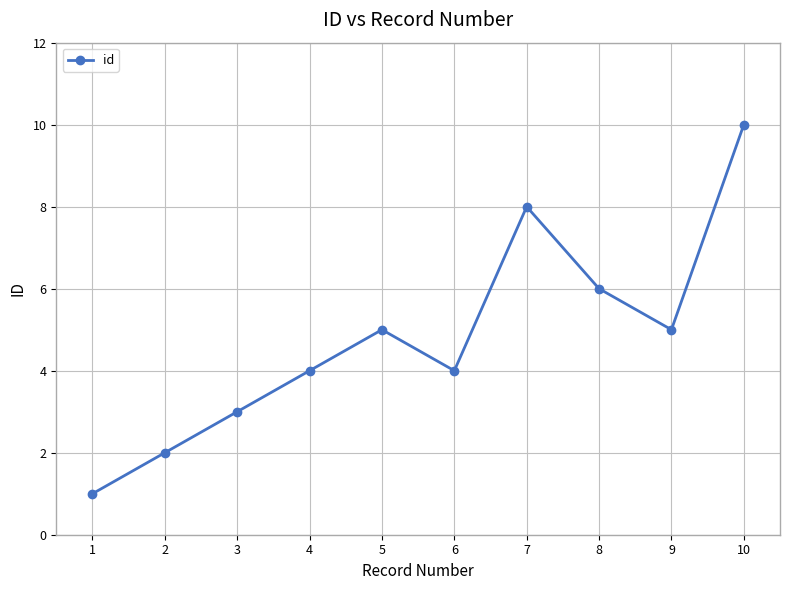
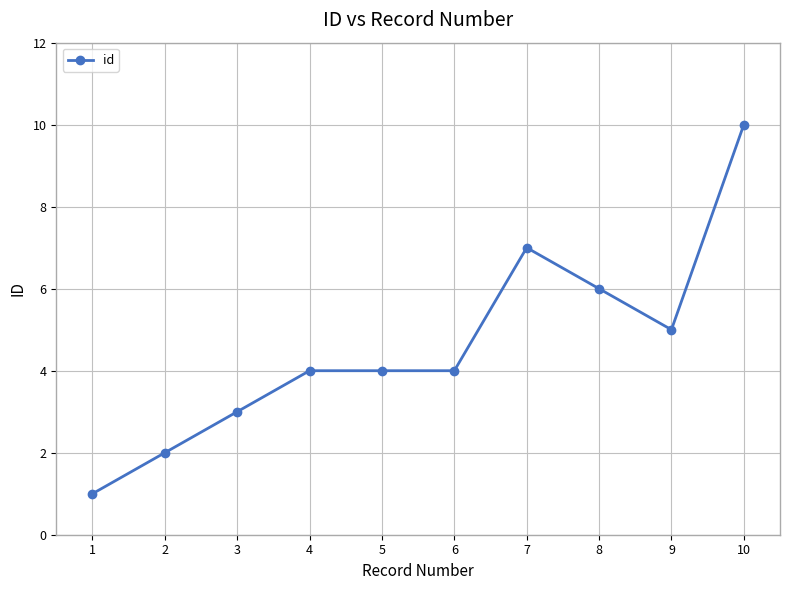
  {
    "1": 1,
    "2": 2,
    "3": 3,
    "4": 4,
-   "5": 5,
+   "5": 4,
    "6": 4,
-   "7": 8,
+   "7": 7,
    "8": 6,
    "9": 5,
    "10": 10
  }
